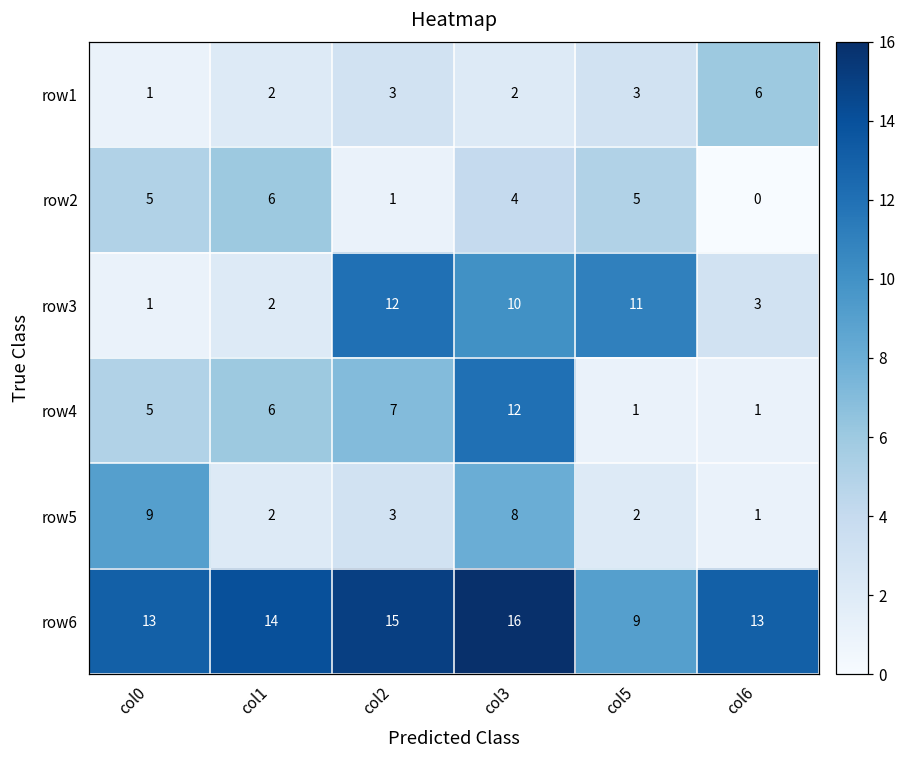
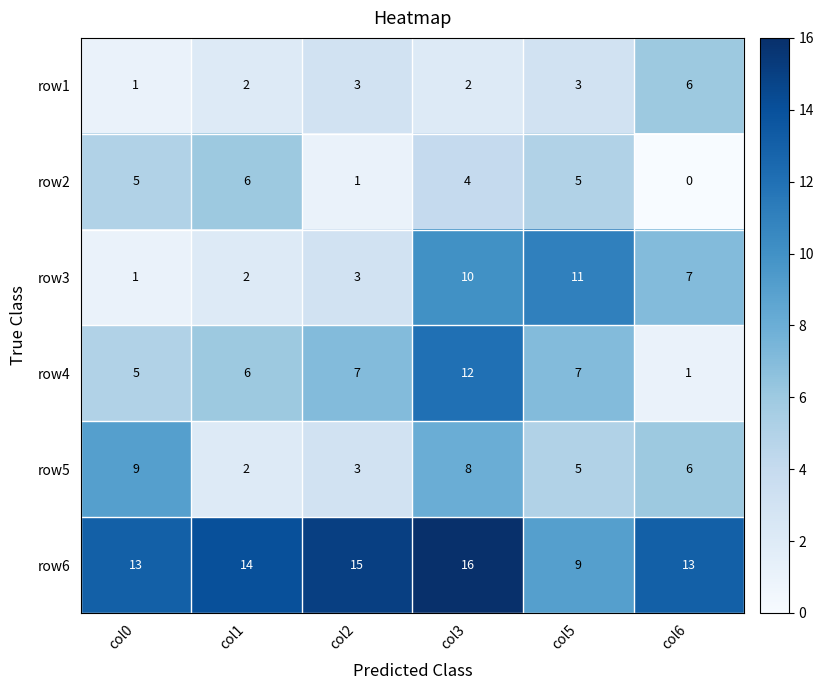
  {
    "row1": {
      "col0": 1,
      "col1": 2,
      "col2": 3,
      "col3": 2,
      "col5": 3,
      "col6": 6
    },
    "row2": {
      "col0": 5,
      "col1": 6,
      "col2": 1,
      "col3": 4,
      "col5": 5,
      "col6": 0
    },
    "row3": {
      "col0": 1,
      "col1": 2,
-     "col2": 12,
+     "col2": 3,
      "col3": 10,
      "col5": 11,
-     "col6": 3
+     "col6": 7
    },
    "row4": {
      "col0": 5,
      "col1": 6,
      "col2": 7,
      "col3": 12,
-     "col5": 1,
+     "col5": 7,
      "col6": 1
    },
    "row5": {
      "col0": 9,
      "col1": 2,
      "col2": 3,
      "col3": 8,
-     "col5": 2,
-     "col6": 1
+     "col5": 5,
+     "col6": 6
    },
    "row6": {
      "col0": 13,
      "col1": 14,
      "col2": 15,
      "col3": 16,
      "col5": 9,
      "col6": 13
    }
  }
